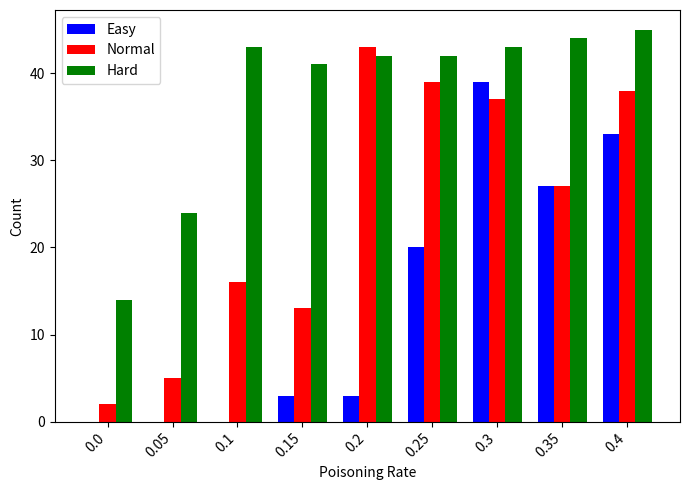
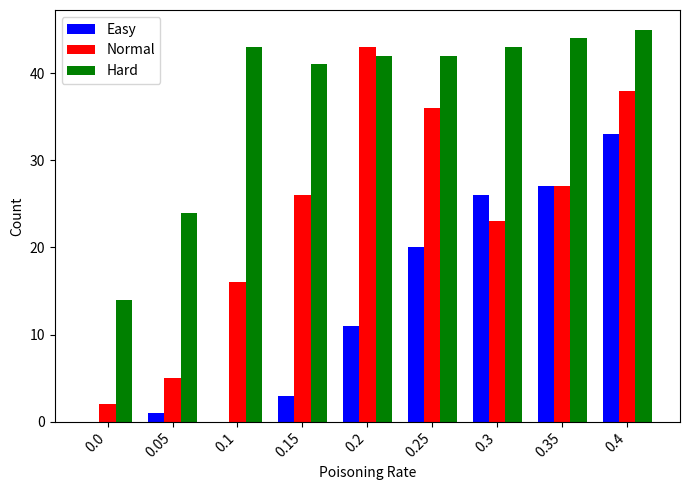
  {
    "Easy": {
      "0.0": 0,
-     "0.05": 0,
+     "0.05": 1,
      "0.1": 0,
      "0.15": 3,
-     "0.2": 3,
+     "0.2": 11,
      "0.25": 20,
-     "0.3": 39,
+     "0.3": 26,
      "0.35": 27,
      "0.4": 33
    },
    "Normal": {
      "0.0": 2,
      "0.05": 5,
      "0.1": 16,
-     "0.15": 13,
+     "0.15": 26,
      "0.2": 43,
-     "0.25": 39,
-     "0.3": 37,
+     "0.25": 36,
+     "0.3": 23,
      "0.35": 27,
      "0.4": 38
    },
    "Hard": {
      "0.0": 14,
      "0.05": 24,
      "0.1": 43,
      "0.15": 41,
      "0.2": 42,
      "0.25": 42,
      "0.3": 43,
      "0.35": 44,
      "0.4": 45
    }
  }
